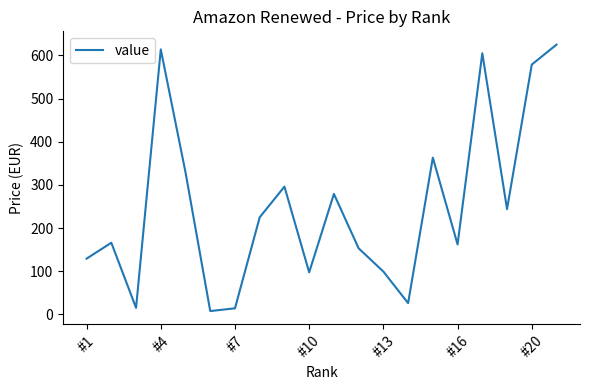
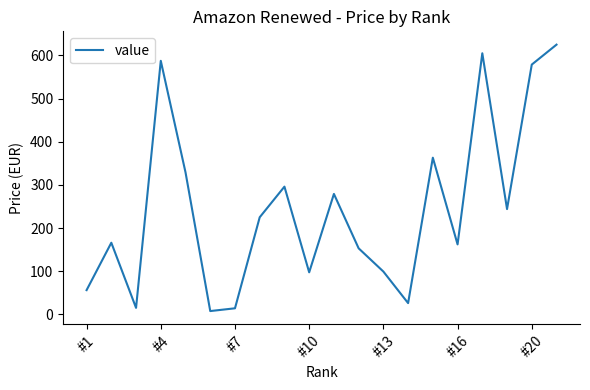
  {
-   "#1": 130,
-   "#4": 610,
+   "#1": 60,
+   "#4": 590,
    "#7": 10,
    "#10": 100,
    "#13": 100,
    "#16": 160,
    "#20": 580
  }
